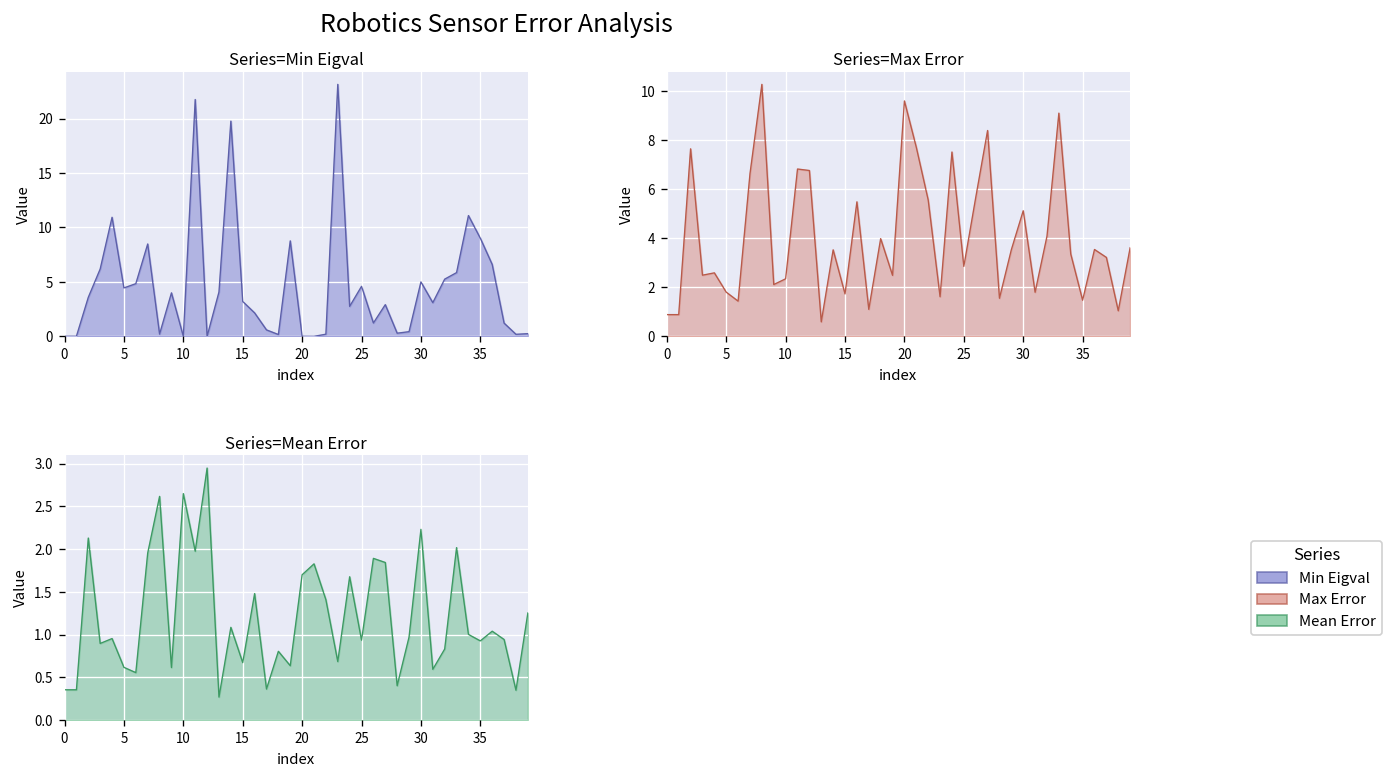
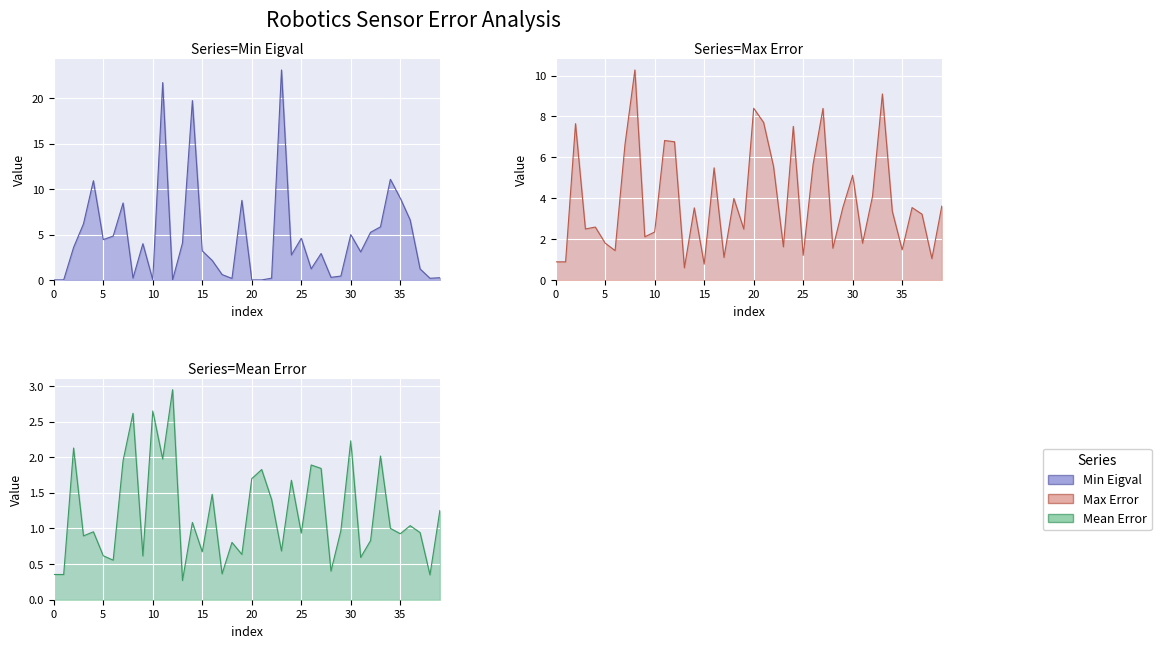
  {
    "Series=Min Eigval": {
      "0": 0,
      "5": 4,
      "10": 0,
      "15": 3,
      "20": 0,
      "25": 5,
      "30": 5,
      "35": 9
    },
    "Series=Max Error": {
      "0": 0.9,
      "5": 1.8,
      "10": 2.3,
-     "15": 1.7,
-     "20": 9.6,
-     "25": 2.9,
+     "15": 0.8,
+     "20": 8.4,
+     "25": 1.2,
      "30": 5.1,
      "35": 1.5
    },
    "Series=Mean Error": {
      "0": 0.4,
      "5": 0.6,
      "10": 2.6,
      "15": 0.7,
      "20": 1.7,
      "25": 0.9,
      "30": 2.2,
      "35": 0.9
    }
  }
